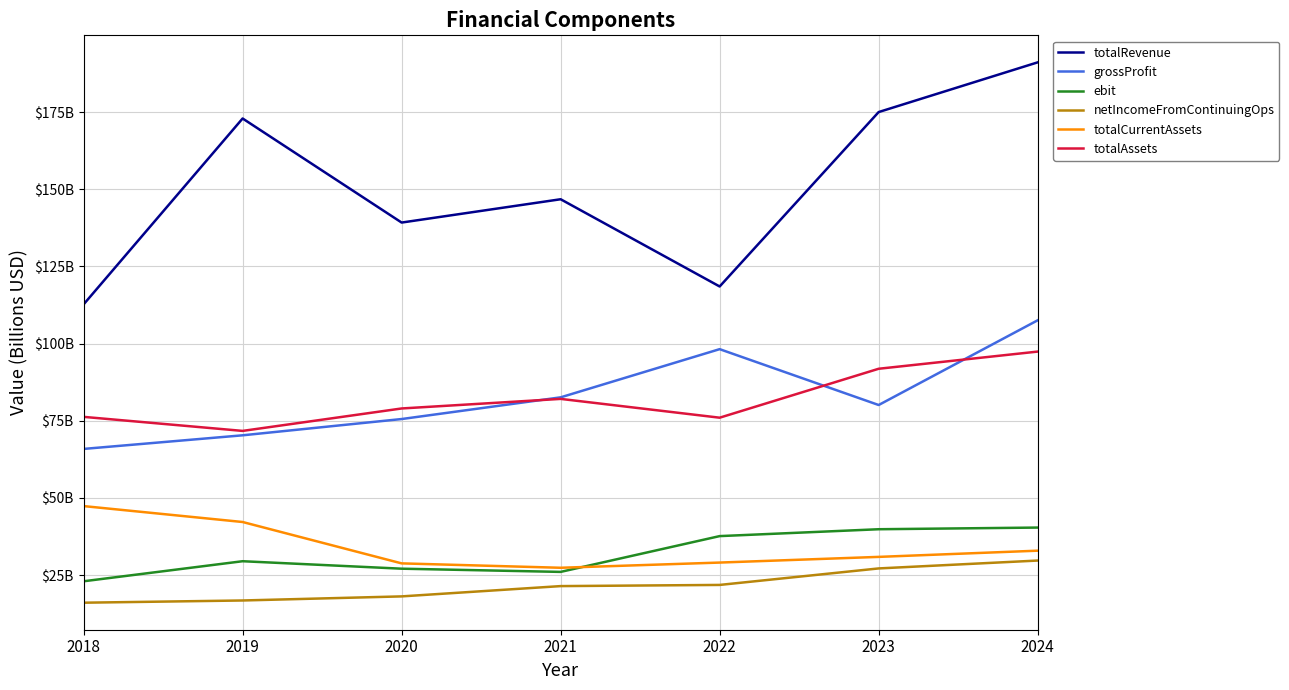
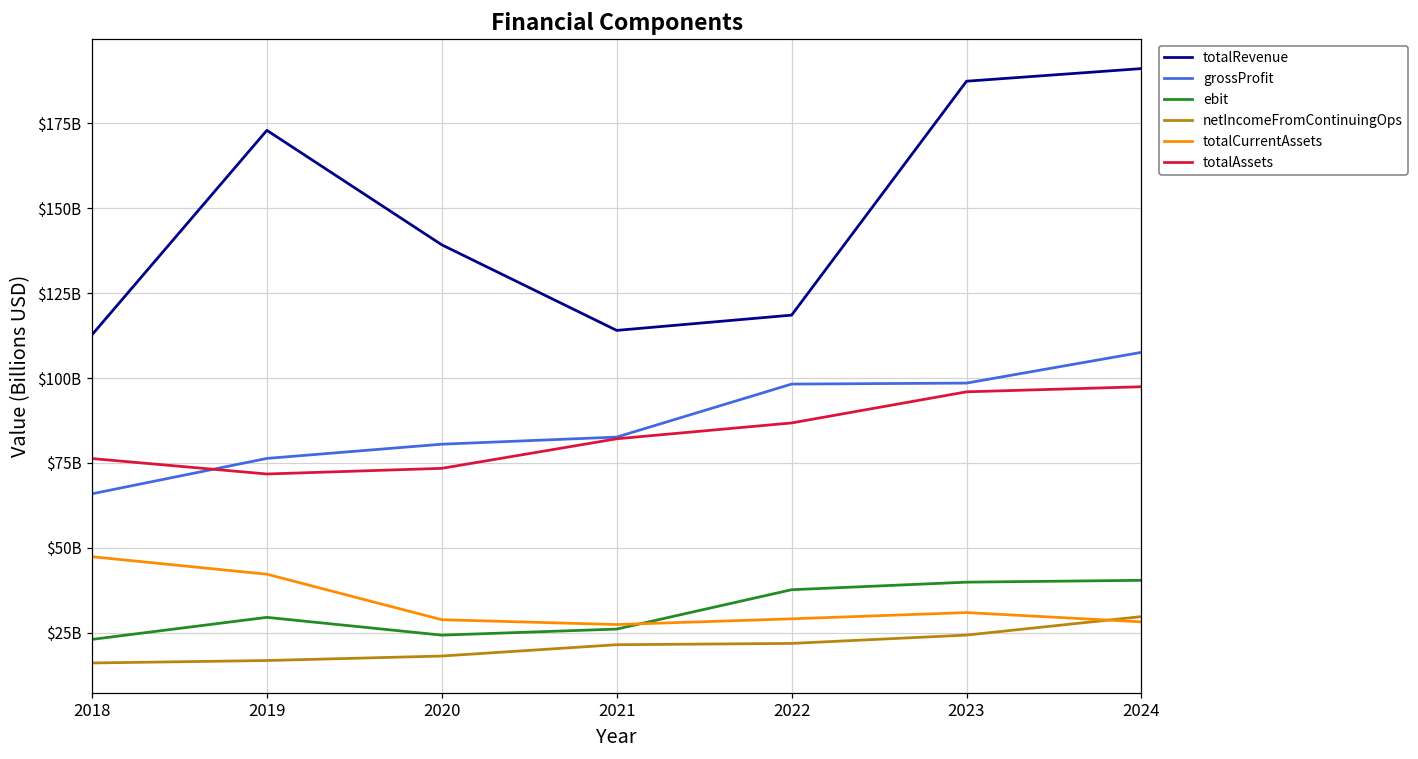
  {
    "totalRevenue": {
      "2018": "$113000000000",
      "2019": "$173000000000",
      "2020": "$139000000000",
-     "2021": "$147000000000",
+     "2021": "$114000000000",
      "2022": "$119000000000",
-     "2023": "$175000000000",
+     "2023": "$187000000000",
      "2024": "$191000000000"
    },
    "grossProfit": {
      "2018": "$66000000000",
-     "2019": "$70000000000",
-     "2020": "$76000000000",
+     "2019": "$76000000000",
+     "2020": "$81000000000",
      "2022": "$98000000000",
-     "2023": "$80000000000",
+     "2023": "$99000000000",
      "2024": "$108000000000"
    },
    "ebit": {
      "2018": "$23000000000",
      "2019": "$30000000000",
-     "2020": "$27000000000",
+     "2020": "$24000000000",
      "2021": "$26000000000",
      "2022": "$38000000000",
      "2023": "$40000000000",
      "2024": "$40000000000"
    },
    "netIncomeFromContinuingOps": {
      "2018": "$16000000000",
      "2019": "$17000000000",
      "2020": "$18000000000",
      "2021": "$21000000000",
      "2022": "$22000000000",
-     "2023": "$27000000000",
+     "2023": "$24000000000",
      "2024": "$30000000000"
    },
    "totalCurrentAssets": {
      "2018": "$47000000000",
      "2019": "$42000000000",
      "2020": "$29000000000",
      "2021": "$27000000000",
      "2022": "$29000000000",
      "2023": "$31000000000",
-     "2024": "$33000000000"
+     "2024": "$28000000000"
    },
    "totalAssets": {
      "2018": "$76000000000",
      "2019": "$72000000000",
-     "2020": "$79000000000",
-     "2022": "$76000000000",
-     "2023": "$92000000000",
+     "2020": "$73000000000",
+     "2022": "$87000000000",
+     "2023": "$96000000000",
      "2024": "$97000000000"
    }
  }
